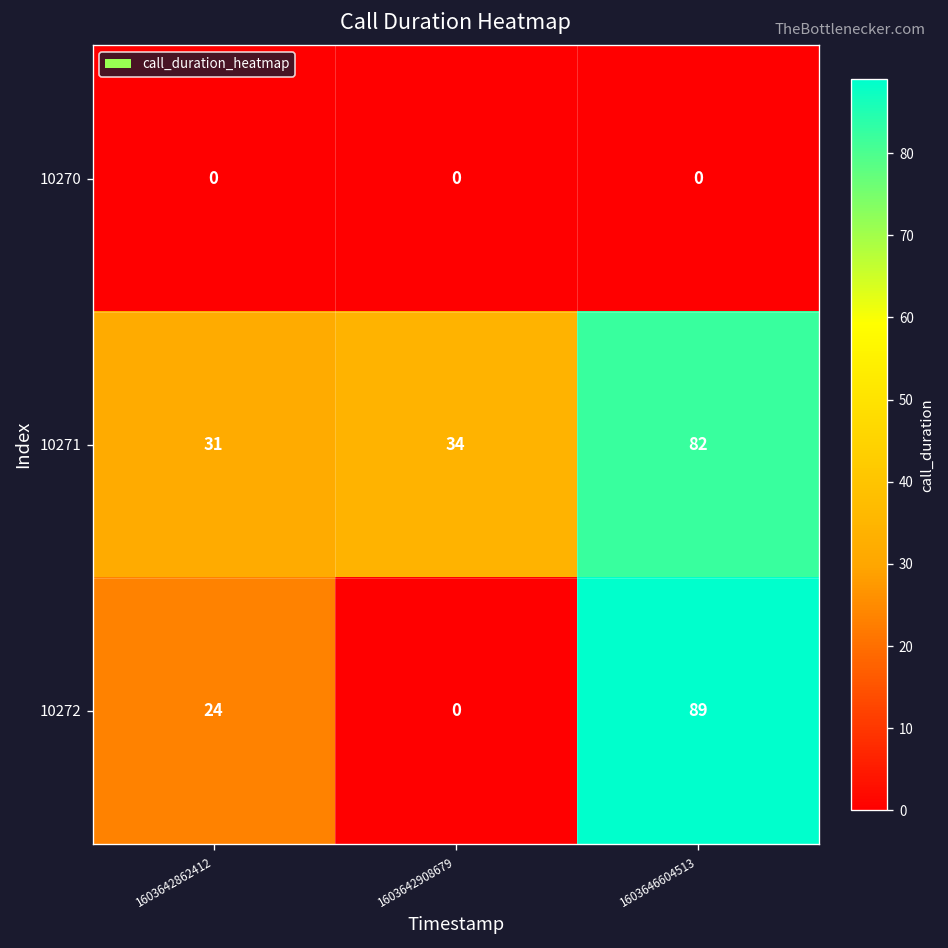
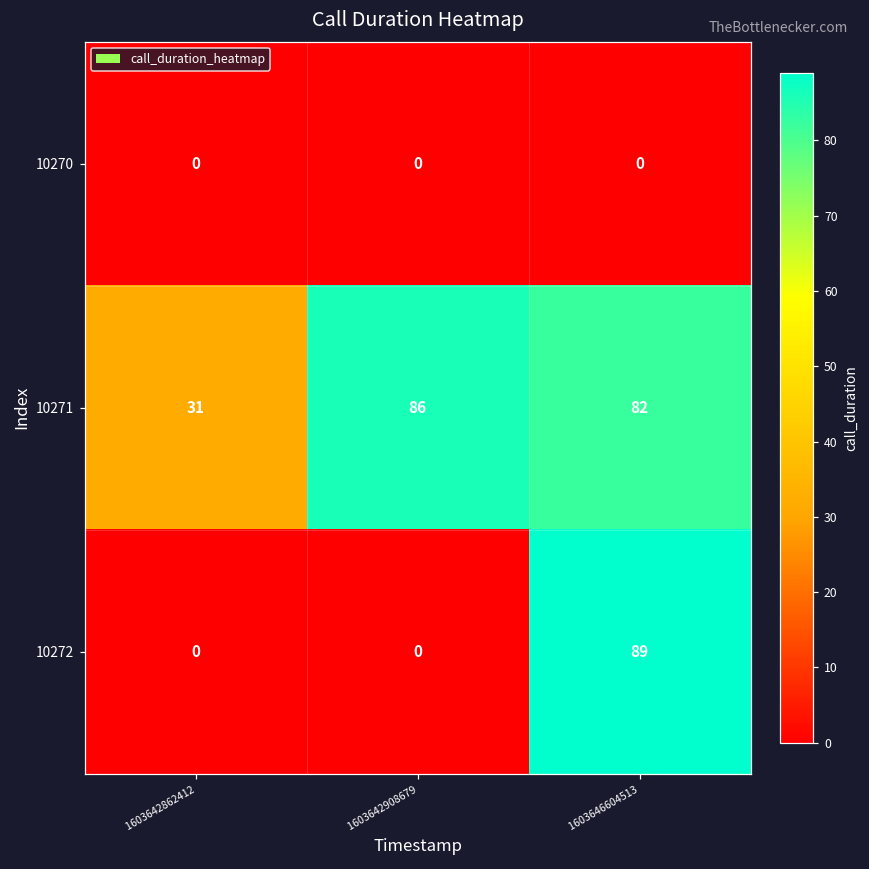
  {
    "10270": {
      "1603642862412": 0,
      "1603642908679": 0,
      "1603646604513": 0
    },
    "10271": {
      "1603642862412": 31,
-     "1603642908679": 34,
+     "1603642908679": 86,
      "1603646604513": 82
    },
    "10272": {
-     "1603642862412": 24,
+     "1603642862412": 0,
      "1603642908679": 0,
      "1603646604513": 89
    }
  }
